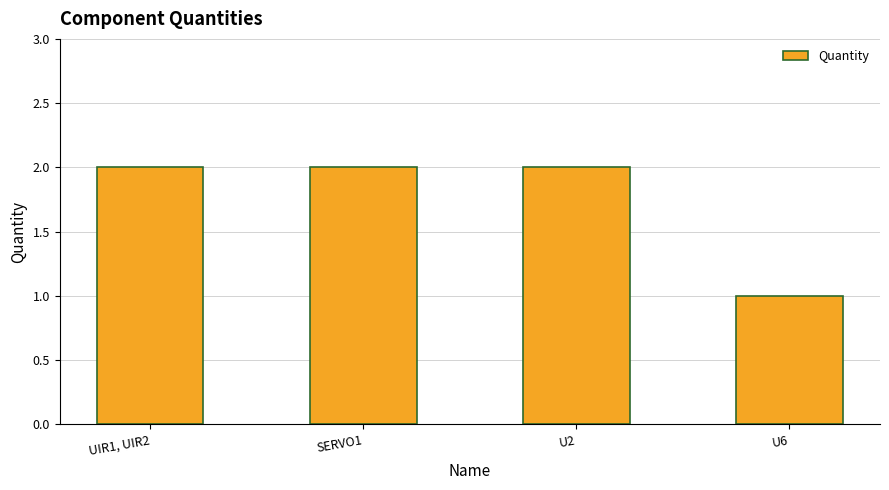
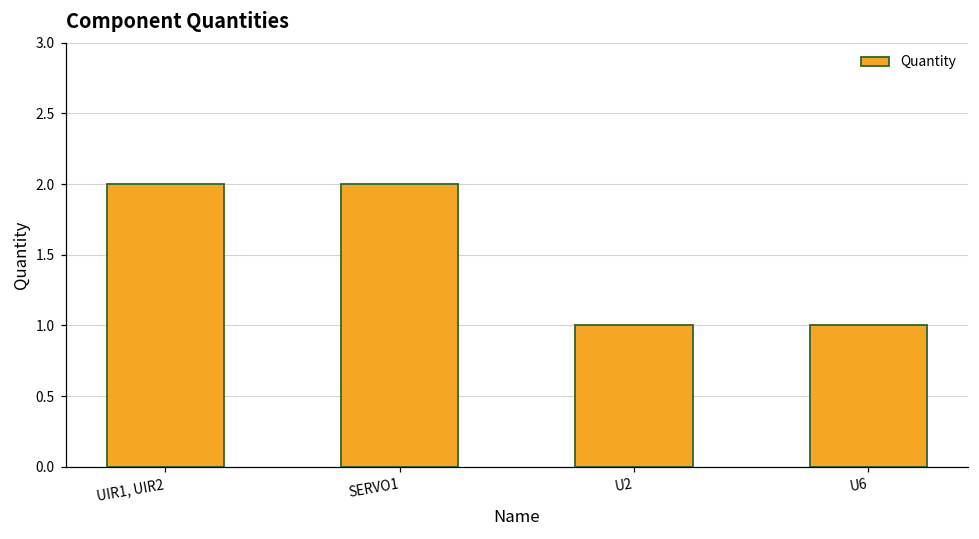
  {
    "UIR1, UIR2": 2,
    "SERVO1": 2,
-   "U2": 2,
+   "U2": 1,
    "U6": 1
  }
